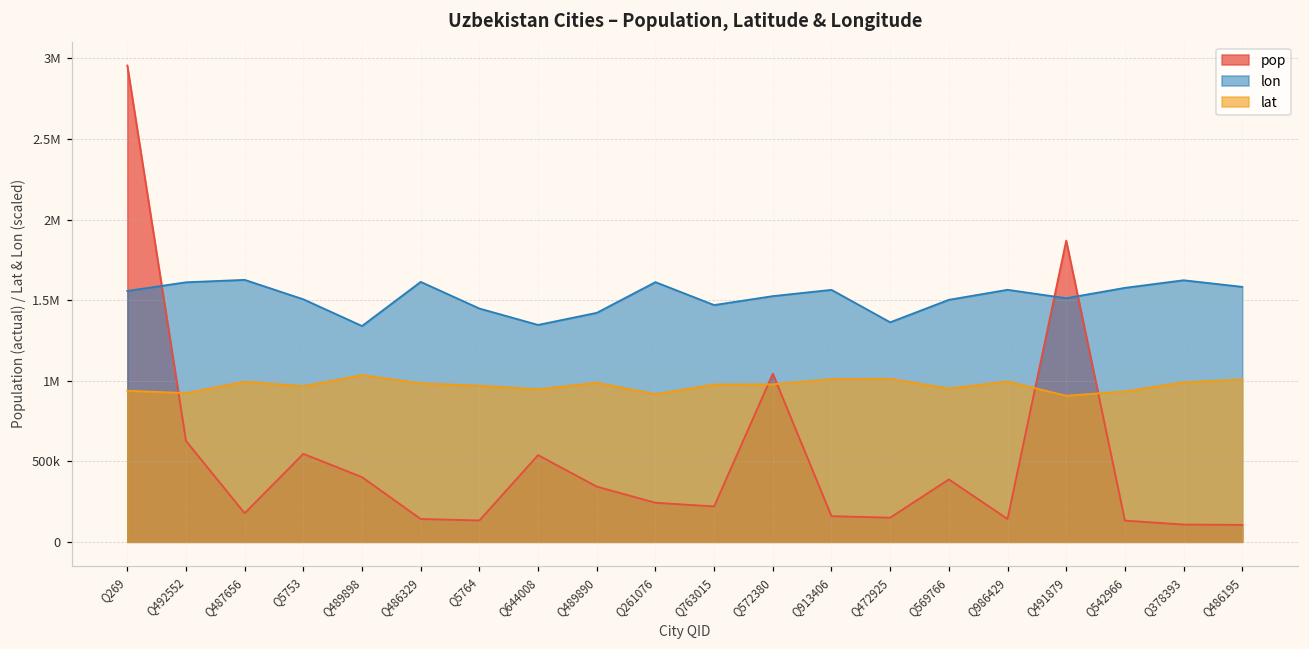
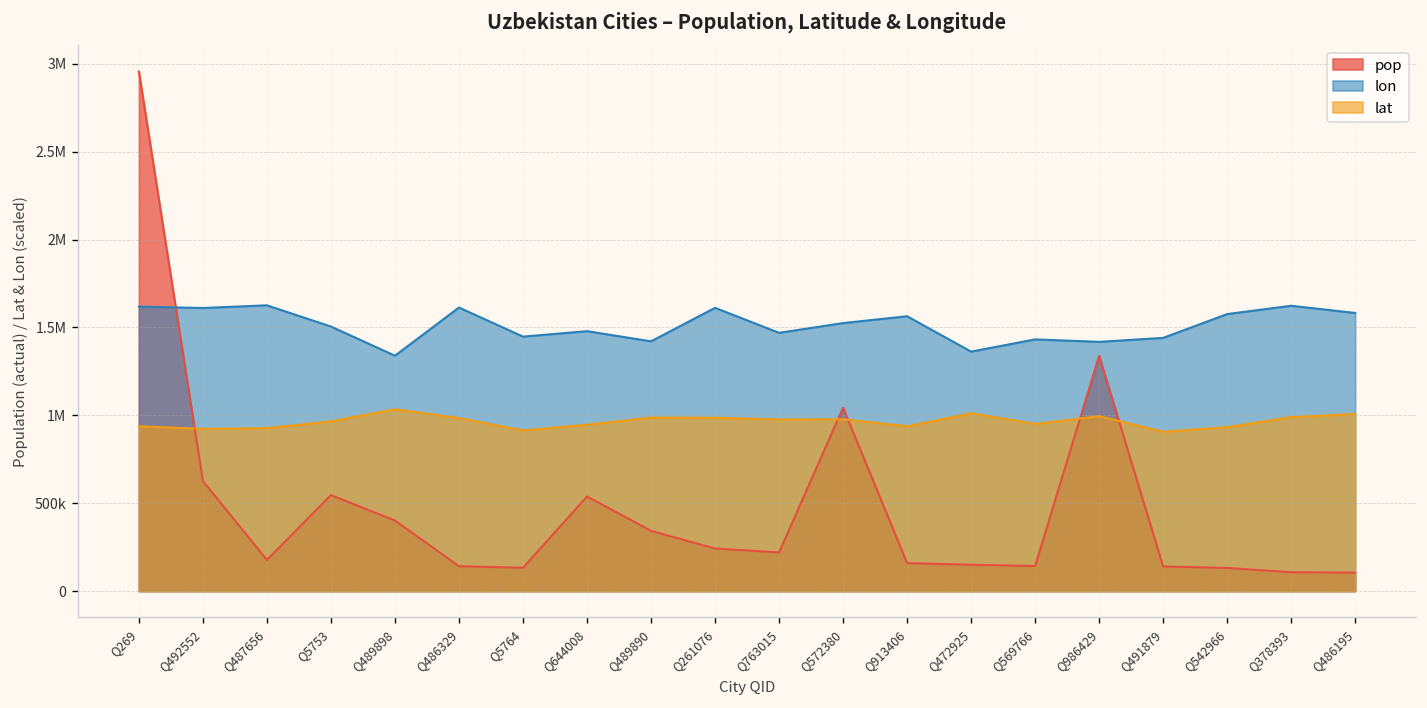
  {
    "pop": {
      "Q269": 2960000,
      "Q492552": 630000,
      "Q487656": 180000,
      "Q5753": 550000,
      "Q489898": 400000,
      "Q486329": 140000,
      "Q5764": 130000,
      "Q644008": 540000,
      "Q489890": 340000,
      "Q261076": 240000,
      "Q763015": 220000,
      "Q572380": 1040000,
      "Q913406": 160000,
      "Q472925": 150000,
-     "Q569766": 390000,
-     "Q986429": 140000,
-     "Q491879": 1870000,
+     "Q569766": 140000,
+     "Q986429": 1340000,
+     "Q491879": 140000,
      "Q542966": 130000,
      "Q378393": 110000,
      "Q486195": 110000
    },
    "lon": {
-     "Q269": 1560000,
+     "Q269": 1620000,
      "Q492552": 1610000,
      "Q487656": 1630000,
      "Q5753": 1510000,
      "Q489898": 1340000,
      "Q486329": 1610000,
      "Q5764": 1450000,
-     "Q644008": 1350000,
+     "Q644008": 1480000,
      "Q489890": 1420000,
      "Q261076": 1610000,
      "Q763015": 1470000,
      "Q572380": 1530000,
      "Q913406": 1560000,
      "Q472925": 1360000,
-     "Q569766": 1500000,
-     "Q986429": 1560000,
-     "Q491879": 1510000,
+     "Q569766": 1430000,
+     "Q986429": 1420000,
+     "Q491879": 1440000,
      "Q542966": 1580000,
      "Q378393": 1620000,
      "Q486195": 1580000
    },
    "lat": {
      "Q269": 940000,
      "Q492552": 920000,
-     "Q487656": 990000,
+     "Q487656": 930000,
      "Q5753": 970000,
      "Q489898": 1030000,
      "Q486329": 980000,
-     "Q5764": 970000,
+     "Q5764": 910000,
      "Q644008": 950000,
      "Q489890": 990000,
-     "Q261076": 920000,
+     "Q261076": 990000,
      "Q763015": 980000,
      "Q572380": 980000,
-     "Q913406": 1010000,
+     "Q913406": 940000,
      "Q472925": 1010000,
      "Q569766": 950000,
      "Q986429": 1000000,
      "Q491879": 910000,
      "Q542966": 930000,
      "Q378393": 990000,
      "Q486195": 1010000
    }
  }
